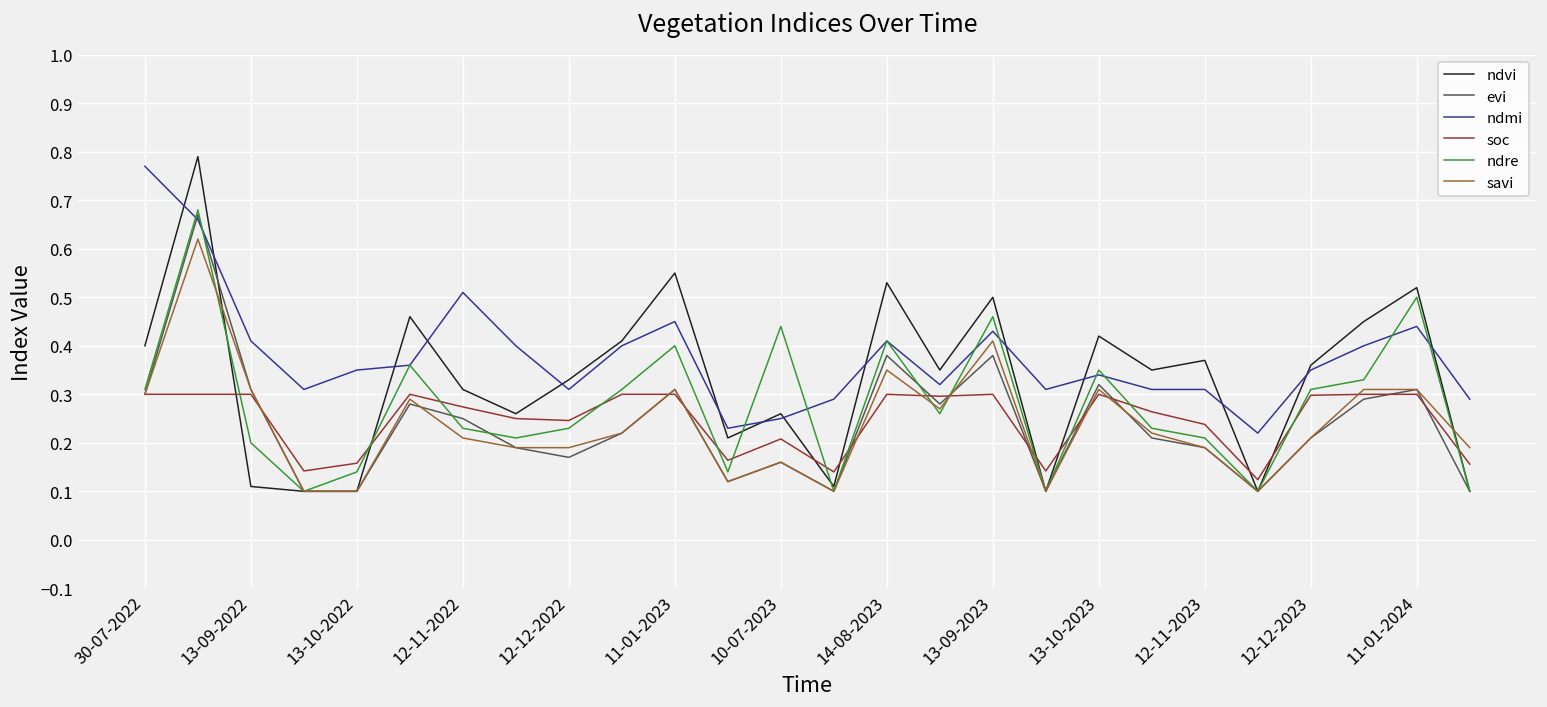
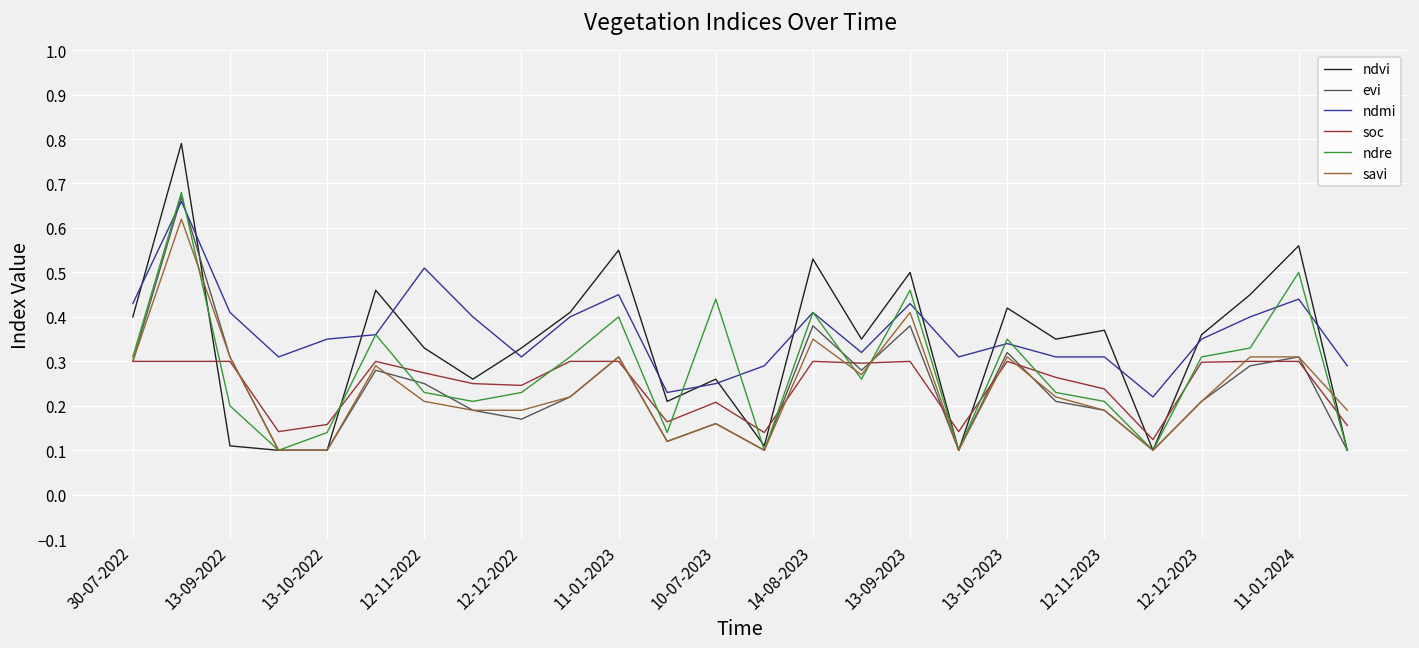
  {
    "ndvi": {
      "30-07-2022": 0.40,
      "13-09-2022": 0.11,
-     "12-11-2022": 0.31,
+     "12-11-2022": 0.33,
      "12-12-2022": 0.33,
      "11-01-2023": 0.55,
      "10-07-2023": 0.26,
      "14-08-2023": 0.53,
      "13-09-2023": 0.50,
      "13-10-2023": 0.42,
      "12-11-2023": 0.37,
      "12-12-2023": 0.36,
-     "11-01-2024": 0.52
+     "11-01-2024": 0.56
    },
    "evi": {
      "12-11-2022": 0.25,
      "12-12-2022": 0.17,
      "14-08-2023": 0.38,
      "13-09-2023": 0.38,
      "13-10-2023": 0.32
    },
    "ndmi": {
-     "30-07-2022": 0.77,
+     "30-07-2022": 0.43,
      "13-09-2022": 0.41,
      "13-10-2022": 0.35,
      "12-11-2022": 0.51,
      "12-12-2022": 0.31,
      "11-01-2023": 0.45,
      "10-07-2023": 0.25,
      "13-09-2023": 0.43,
      "13-10-2023": 0.34,
      "12-11-2023": 0.31,
      "12-12-2023": 0.35,
      "11-01-2024": 0.44
    },
    "ndre": {
      "30-07-2022": 0.31,
      "13-09-2022": 0.20,
      "13-10-2022": 0.14,
      "12-11-2022": 0.23,
      "12-12-2022": 0.23,
      "11-01-2023": 0.40,
      "10-07-2023": 0.44,
      "13-09-2023": 0.46,
      "13-10-2023": 0.35,
      "12-11-2023": 0.21,
      "12-12-2023": 0.31,
      "11-01-2024": 0.50
    }
  }
